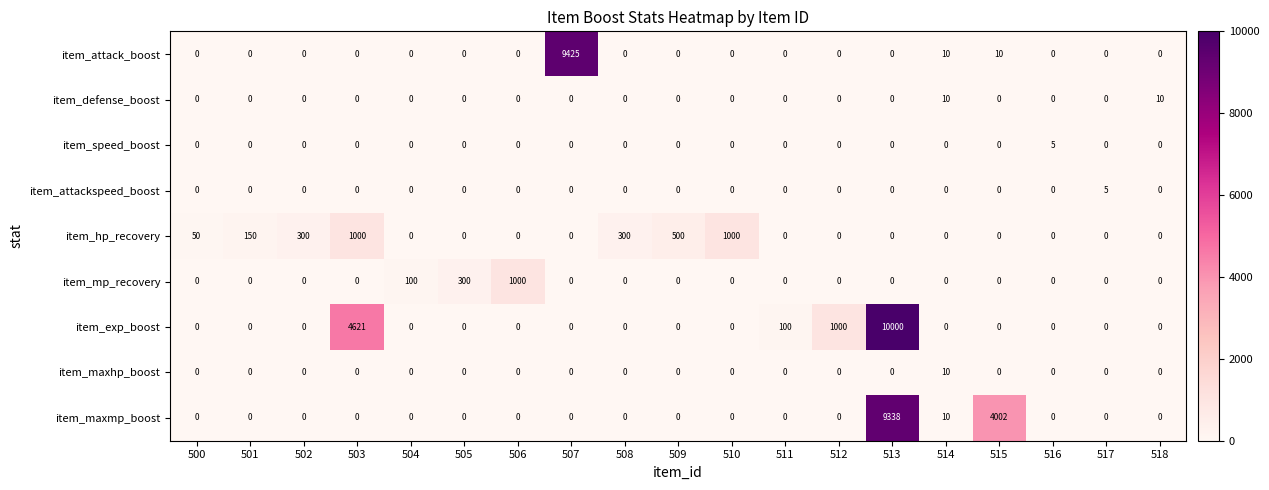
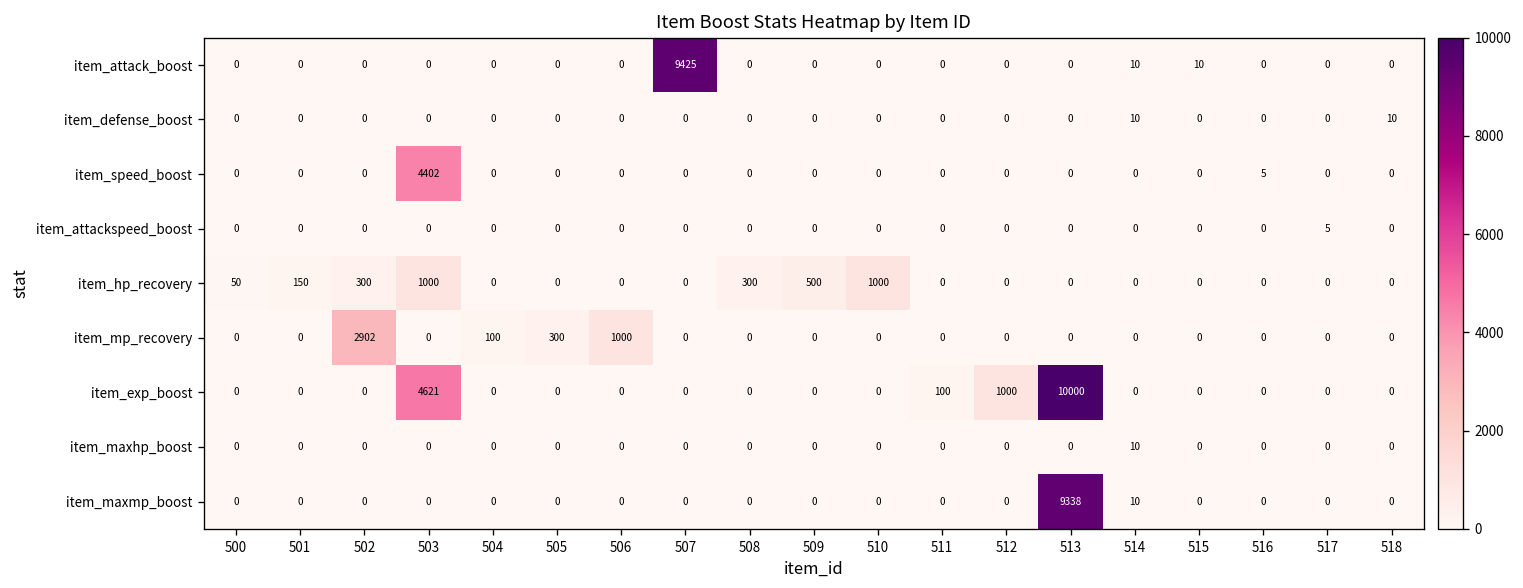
  {
    "item_attack_boost": {
      "500": 0,
      "501": 0,
      "502": 0,
      "503": 0,
      "504": 0,
      "505": 0,
      "506": 0,
      "507": 9425,
      "508": 0,
      "509": 0,
      "510": 0,
      "511": 0,
      "512": 0,
      "513": 0,
      "514": 10,
      "515": 10,
      "516": 0,
      "517": 0,
      "518": 0
    },
    "item_defense_boost": {
      "500": 0,
      "501": 0,
      "502": 0,
      "503": 0,
      "504": 0,
      "505": 0,
      "506": 0,
      "507": 0,
      "508": 0,
      "509": 0,
      "510": 0,
      "511": 0,
      "512": 0,
      "513": 0,
      "514": 10,
      "515": 0,
      "516": 0,
      "517": 0,
      "518": 10
    },
    "item_speed_boost": {
      "500": 0,
      "501": 0,
      "502": 0,
-     "503": 0,
+     "503": 4402,
      "504": 0,
      "505": 0,
      "506": 0,
      "507": 0,
      "508": 0,
      "509": 0,
      "510": 0,
      "511": 0,
      "512": 0,
      "513": 0,
      "514": 0,
      "515": 0,
      "516": 5,
      "517": 0,
      "518": 0
    },
    "item_attackspeed_boost": {
      "500": 0,
      "501": 0,
      "502": 0,
      "503": 0,
      "504": 0,
      "505": 0,
      "506": 0,
      "507": 0,
      "508": 0,
      "509": 0,
      "510": 0,
      "511": 0,
      "512": 0,
      "513": 0,
      "514": 0,
      "515": 0,
      "516": 0,
      "517": 5,
      "518": 0
    },
    "item_hp_recovery": {
      "500": 50,
      "501": 150,
      "502": 300,
      "503": 1000,
      "504": 0,
      "505": 0,
      "506": 0,
      "507": 0,
      "508": 300,
      "509": 500,
      "510": 1000,
      "511": 0,
      "512": 0,
      "513": 0,
      "514": 0,
      "515": 0,
      "516": 0,
      "517": 0,
      "518": 0
    },
    "item_mp_recovery": {
      "500": 0,
      "501": 0,
-     "502": 0,
+     "502": 2902,
      "503": 0,
      "504": 100,
      "505": 300,
      "506": 1000,
      "507": 0,
      "508": 0,
      "509": 0,
      "510": 0,
      "511": 0,
      "512": 0,
      "513": 0,
      "514": 0,
      "515": 0,
      "516": 0,
      "517": 0,
      "518": 0
    },
    "item_exp_boost": {
      "500": 0,
      "501": 0,
      "502": 0,
      "503": 4621,
      "504": 0,
      "505": 0,
      "506": 0,
      "507": 0,
      "508": 0,
      "509": 0,
      "510": 0,
      "511": 100,
      "512": 1000,
      "513": 10000,
      "514": 0,
      "515": 0,
      "516": 0,
      "517": 0,
      "518": 0
    },
    "item_maxhp_boost": {
      "500": 0,
      "501": 0,
      "502": 0,
      "503": 0,
      "504": 0,
      "505": 0,
      "506": 0,
      "507": 0,
      "508": 0,
      "509": 0,
      "510": 0,
      "511": 0,
      "512": 0,
      "513": 0,
      "514": 10,
      "515": 0,
      "516": 0,
      "517": 0,
      "518": 0
    },
    "item_maxmp_boost": {
      "500": 0,
      "501": 0,
      "502": 0,
      "503": 0,
      "504": 0,
      "505": 0,
      "506": 0,
      "507": 0,
      "508": 0,
      "509": 0,
      "510": 0,
      "511": 0,
      "512": 0,
      "513": 9338,
      "514": 10,
-     "515": 4002,
+     "515": 0,
      "516": 0,
      "517": 0,
      "518": 0
    }
  }
